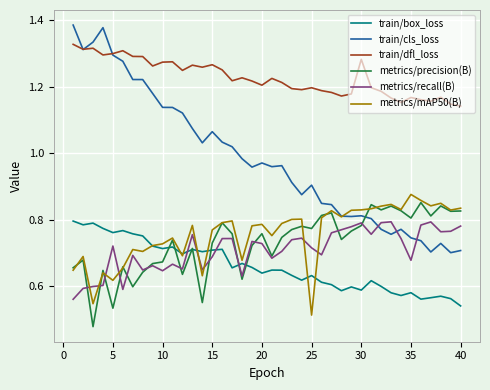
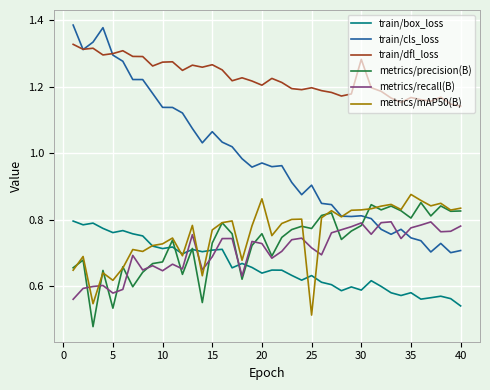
  {
    "train/dfl_loss": {
      "10": 1.27,
      "15": 1.27,
      "20": 1.20,
      "25": 1.20
    },
    "metrics/precision(B)": {
      "5": 0.53,
      "10": 0.67,
      "15": 0.73,
      "20": 0.76,
      "25": 0.77,
      "30": 0.78,
      "35": 0.80,
      "40": 0.83
    },
    "metrics/recall(B)": {
-     "5": 0.72,
+     "5": 0.58,
      "10": 0.65,
      "15": 0.69,
      "20": 0.73,
      "25": 0.72,
      "30": 0.79,
-     "35": 0.68,
+     "35": 0.78,
      "40": 0.78
    },
    "metrics/mAP50(B)": {
      "5": 0.62,
      "10": 0.73,
      "15": 0.77,
-     "20": 0.79,
+     "20": 0.86,
      "25": 0.51,
      "30": 0.83,
      "35": 0.88,
      "40": 0.83
    }
  }
